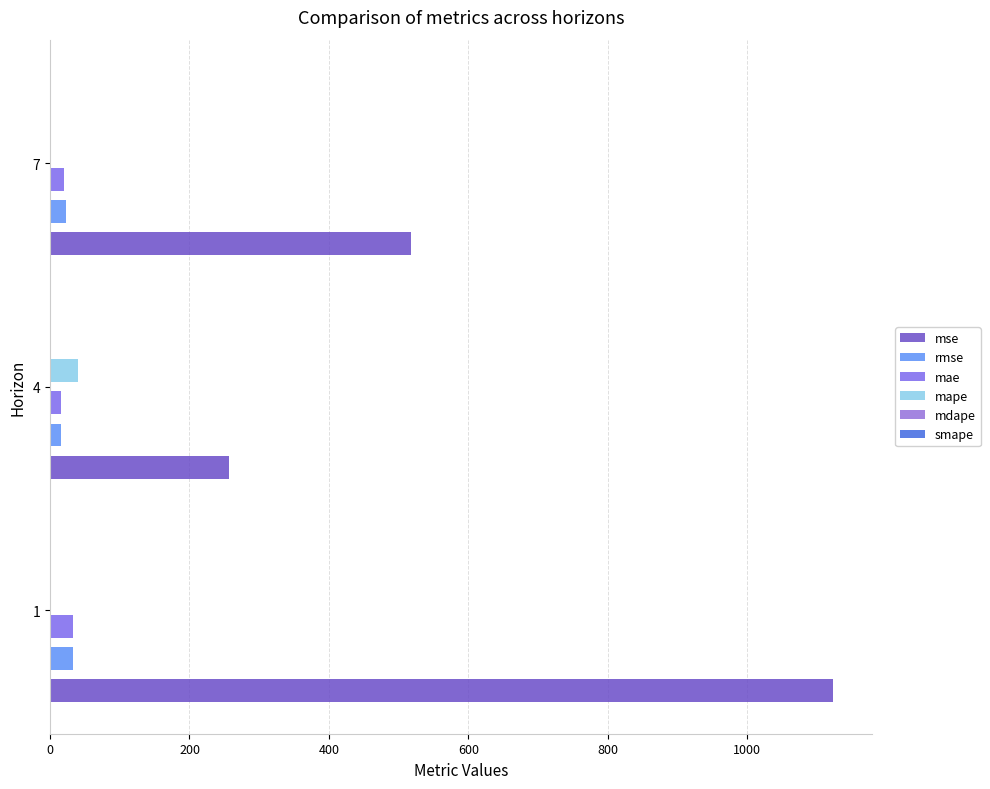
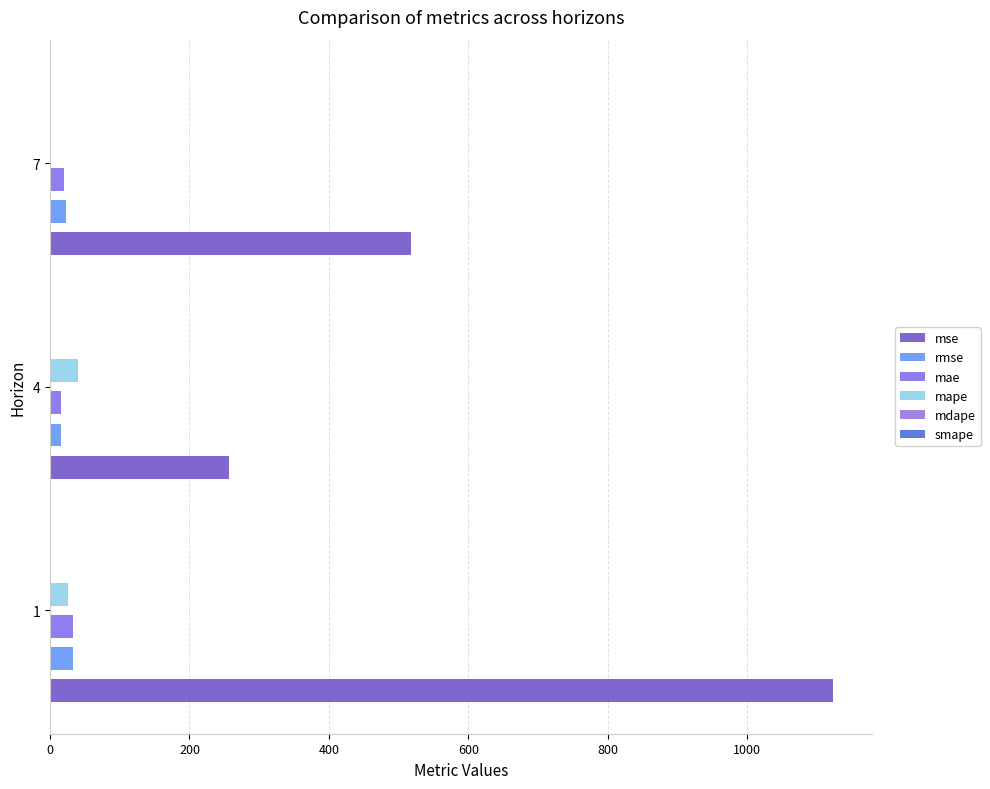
  {
    "mape": {
      "4": 40,
-     "1": 0
+     "1": 30
    }
  }
